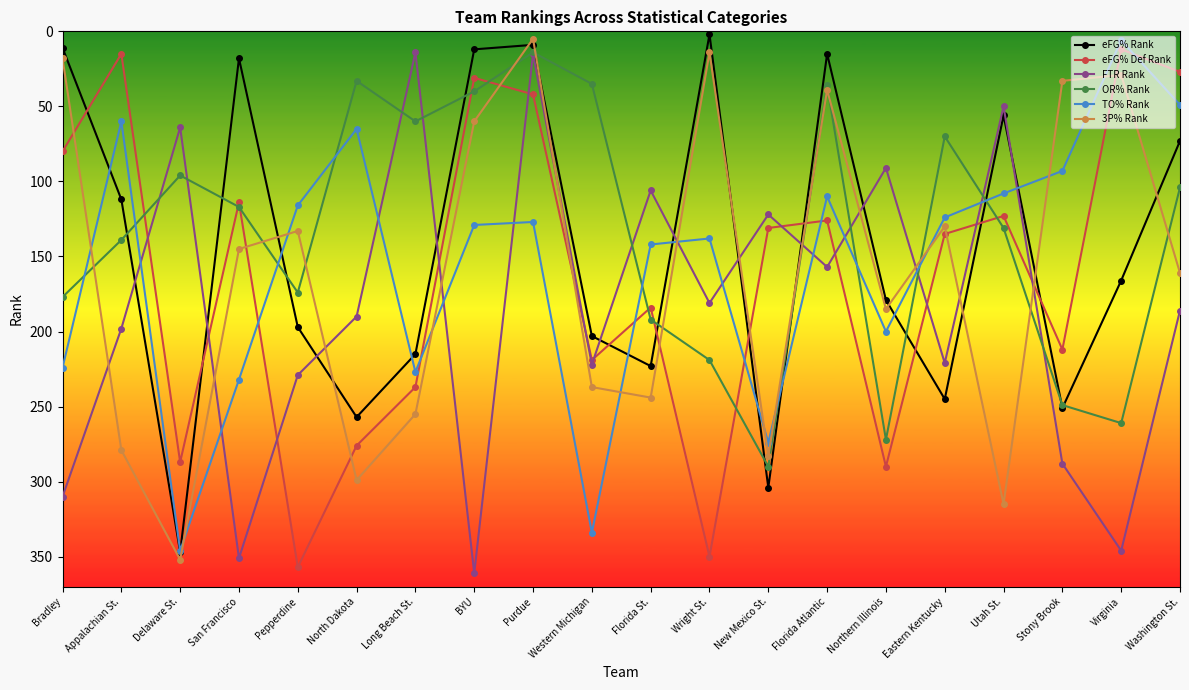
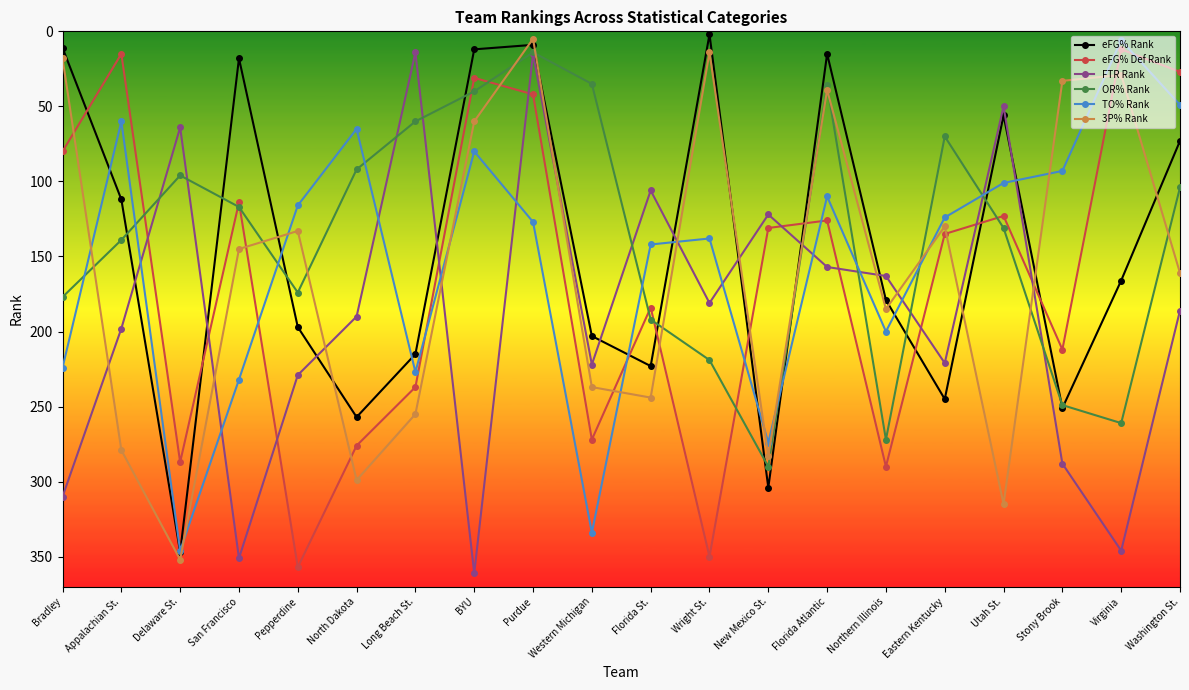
  {
    "eFG% Rank": {
      "Bradley": 11,
      "Appalachian St.": 112,
      "San Francisco": 18,
      "Pepperdine": 197,
      "North Dakota": 257,
      "Long Beach St.": 215,
      "BYU": 12,
      "Purdue": 9,
      "Western Michigan": 203,
      "Florida St.": 223,
      "Wright St.": 2,
      "New Mexico St.": 304,
      "Florida Atlantic": 15,
      "Northern Illinois": 179,
      "Eastern Kentucky": 245,
      "Utah St.": 56,
      "Stony Brook": 251,
      "Virginia": 166,
      "Washington St.": 73
    },
    "eFG% Def Rank": {
      "Bradley": 80,
      "Appalachian St.": 15,
      "Delaware St.": 287,
      "San Francisco": 114,
      "Pepperdine": 357,
      "North Dakota": 276,
      "Long Beach St.": 237,
      "BYU": 31,
      "Purdue": 42,
-     "Western Michigan": 219,
+     "Western Michigan": 272,
      "Florida St.": 184,
      "Wright St.": 350,
      "New Mexico St.": 131,
      "Florida Atlantic": 126,
      "Northern Illinois": 290,
      "Eastern Kentucky": 135,
      "Utah St.": 123,
      "Stony Brook": 212,
      "Washington St.": 27
    },
    "FTR Rank": {
      "Bradley": 310,
      "Appalachian St.": 198,
      "Delaware St.": 64,
      "San Francisco": 351,
      "Pepperdine": 229,
      "North Dakota": 190,
      "Long Beach St.": 14,
      "BYU": 361,
      "Western Michigan": 222,
      "Florida St.": 106,
      "Wright St.": 181,
      "New Mexico St.": 122,
      "Florida Atlantic": 157,
-     "Northern Illinois": 91,
+     "Northern Illinois": 163,
      "Eastern Kentucky": 221,
      "Utah St.": 50,
      "Stony Brook": 288,
      "Virginia": 346,
      "Washington St.": 186
    },
    "OR% Rank": {
      "Bradley": 177,
      "Appalachian St.": 139,
      "Delaware St.": 96,
      "San Francisco": 117,
      "Pepperdine": 174,
-     "North Dakota": 33,
+     "North Dakota": 92,
      "Long Beach St.": 60,
      "BYU": 40,
      "Western Michigan": 35,
      "Florida St.": 192,
      "Wright St.": 219,
      "New Mexico St.": 290,
      "Florida Atlantic": 36,
      "Northern Illinois": 272,
      "Eastern Kentucky": 70,
      "Utah St.": 131,
      "Stony Brook": 249,
      "Virginia": 261,
      "Washington St.": 104
    },
    "TO% Rank": {
      "Bradley": 224,
      "Appalachian St.": 60,
      "San Francisco": 232,
      "Pepperdine": 116,
      "North Dakota": 65,
      "Long Beach St.": 227,
-     "BYU": 129,
+     "BYU": 80,
      "Purdue": 127,
      "Western Michigan": 334,
      "Florida St.": 142,
      "Wright St.": 138,
      "New Mexico St.": 274,
      "Florida Atlantic": 110,
      "Northern Illinois": 200,
      "Eastern Kentucky": 124,
-     "Utah St.": 108,
+     "Utah St.": 101,
      "Stony Brook": 93,
      "Washington St.": 49
    },
    "3P% Rank": {
      "Bradley": 18,
      "Appalachian St.": 279,
      "Delaware St.": 352,
      "San Francisco": 145,
      "Pepperdine": 133,
      "North Dakota": 299,
      "Long Beach St.": 255,
      "BYU": 60,
      "Purdue": 5,
      "Western Michigan": 237,
      "Florida St.": 244,
      "Wright St.": 14,
      "New Mexico St.": 283,
      "Florida Atlantic": 39,
      "Northern Illinois": 185,
      "Eastern Kentucky": 130,
      "Utah St.": 315,
      "Stony Brook": 33,
      "Washington St.": 161
    }
  }
